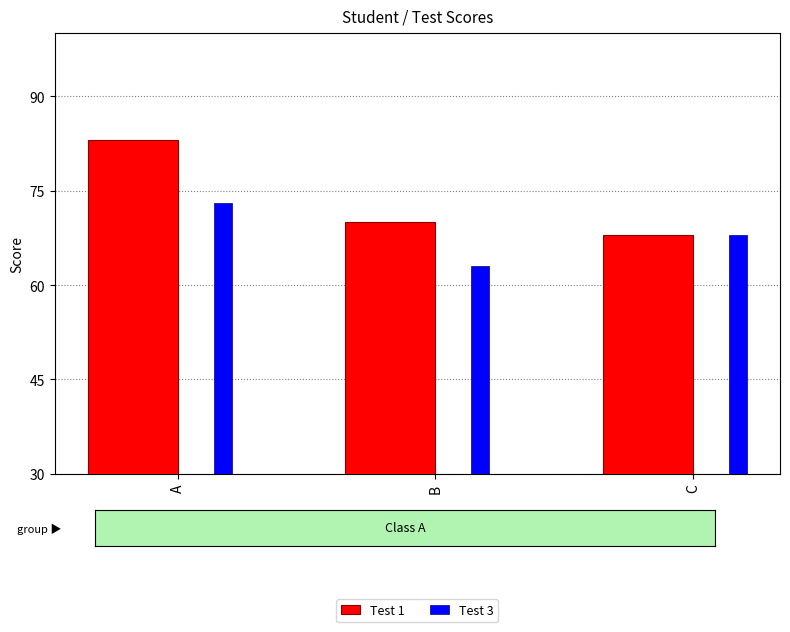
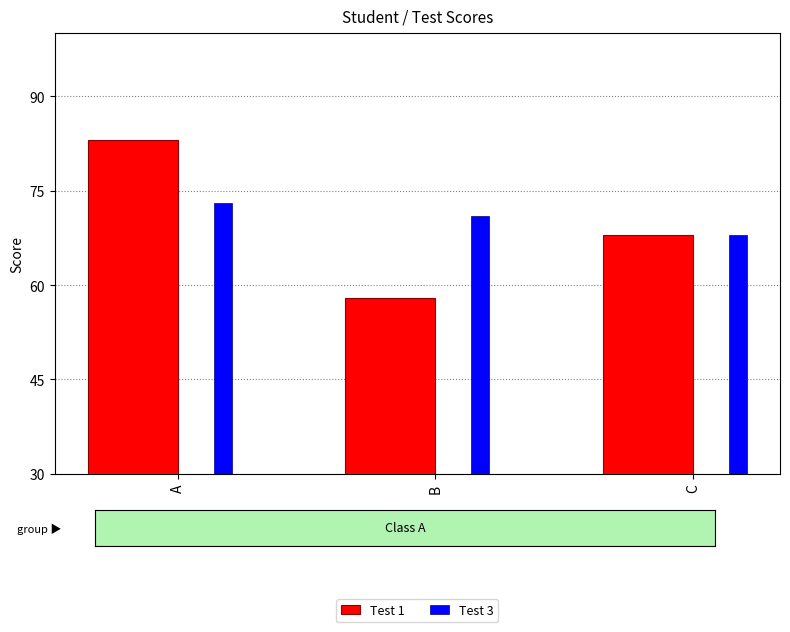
  {
    "Test 1": {
      "A": 83,
-     "B": 70,
+     "B": 58,
      "C": 68
    },
    "Test 3": {
      "A": 73,
-     "B": 63,
+     "B": 71,
      "C": 68
    }
  }
